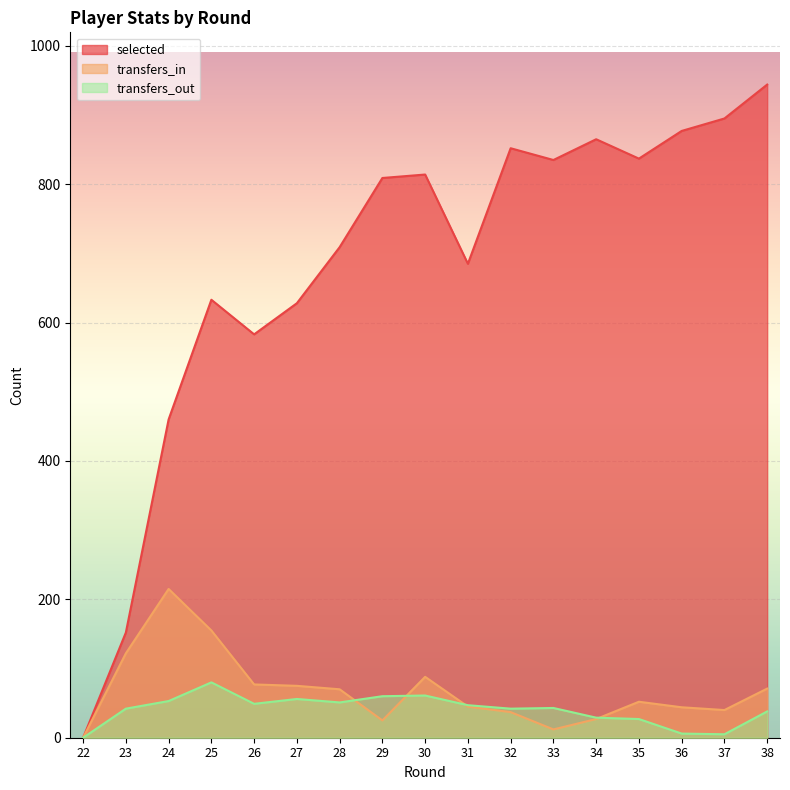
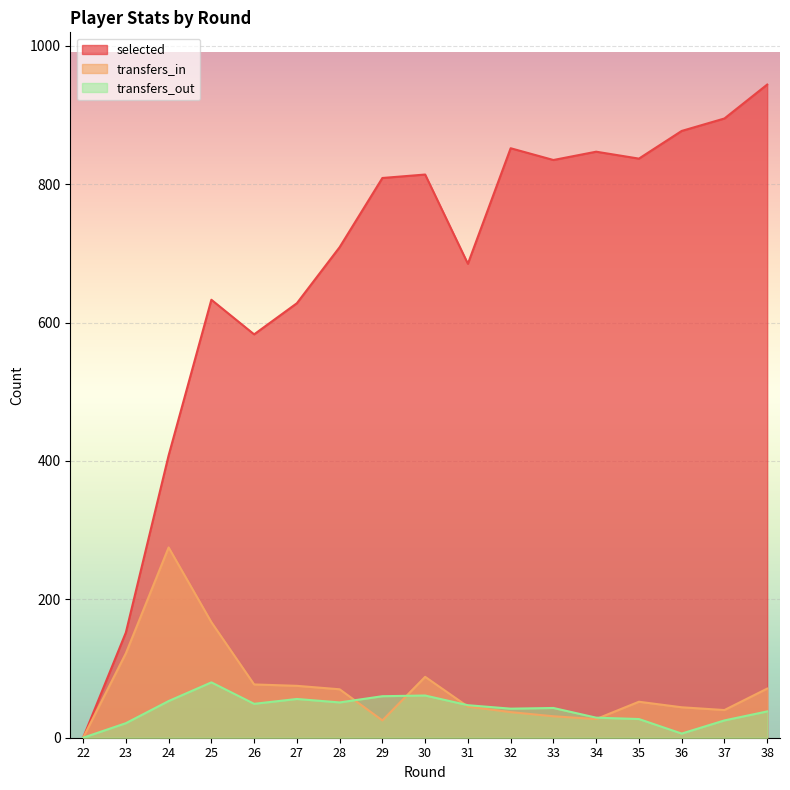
  {
    "selected": {
      "23": 150,
-     "24": 460,
+     "24": 410,
      "25": 630,
      "26": 580,
      "27": 630,
      "28": 710,
      "29": 810,
      "30": 810,
      "31": 690,
      "32": 850,
      "33": 840,
-     "34": 870,
+     "34": 850,
      "35": 840,
      "36": 880,
      "37": 900,
      "38": 940
    },
    "transfers_in": {
      "23": 120,
-     "24": 220,
-     "25": 160,
+     "24": 280,
+     "25": 170,
      "26": 80,
      "27": 80,
      "28": 70,
      "29": 30,
      "30": 90,
      "32": 40,
-     "33": 10,
+     "33": 30,
      "35": 50,
      "36": 40,
      "37": 40,
      "38": 70
    },
    "transfers_out": {
-     "23": 40,
+     "23": 20,
      "24": 50,
      "25": 80,
      "26": 50,
      "27": 60,
      "28": 50,
      "29": 60,
      "30": 60,
      "32": 40,
      "33": 40,
      "35": 30,
      "36": 10,
-     "37": 10,
+     "37": 30,
      "38": 40
    }
  }
